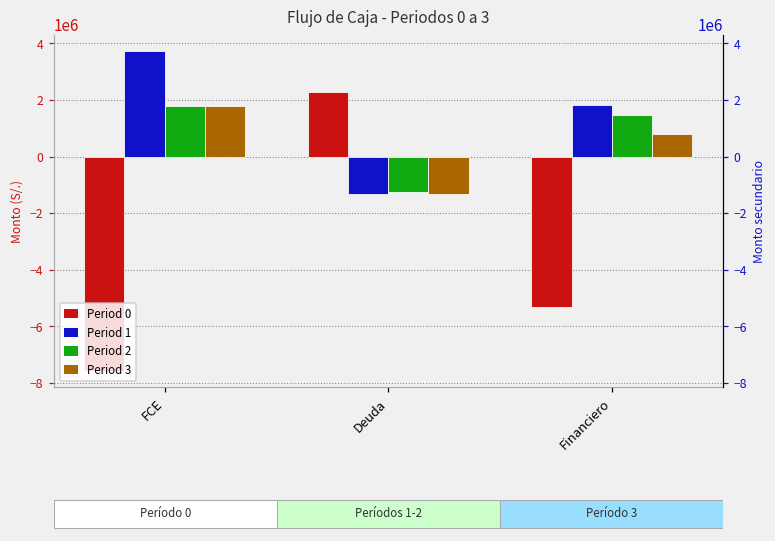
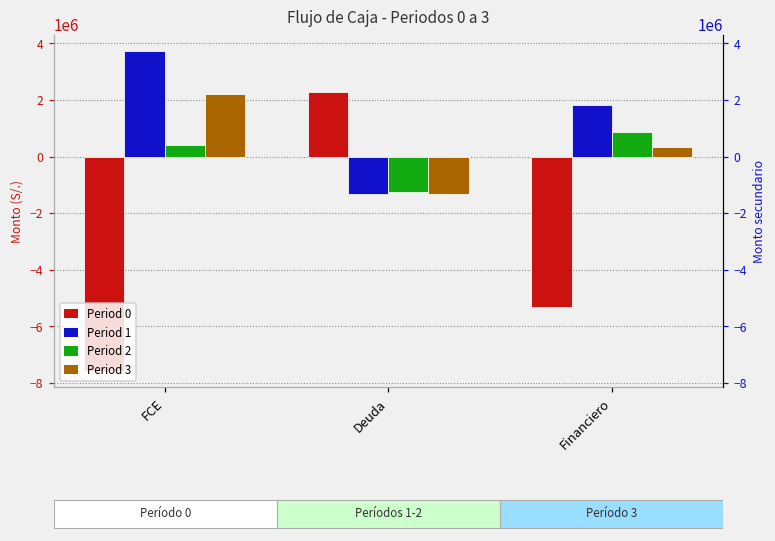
  {
    "Period 0": {
      "Deuda": 2300000,
      "Financiero": -5300000
    },
    "Period 1": {
      "FCE": 3700000,
      "Deuda": -1300000,
      "Financiero": 1800000
    },
    "Period 2": {
-     "FCE": 1800000,
+     "FCE": 400000,
      "Deuda": -1300000,
-     "Financiero": 1500000
+     "Financiero": 900000
    },
    "Period 3": {
-     "FCE": 1800000,
+     "FCE": 2200000,
      "Deuda": -1300000,
-     "Financiero": 800000
+     "Financiero": 300000
    }
  }
